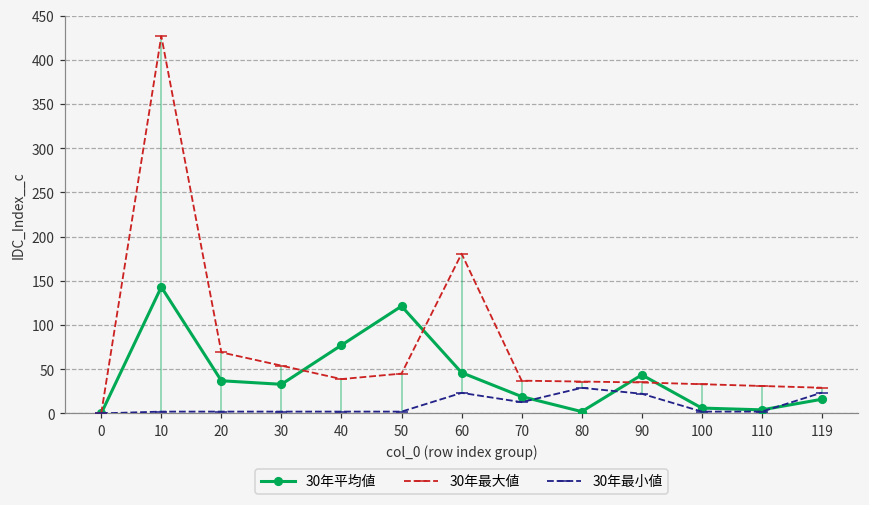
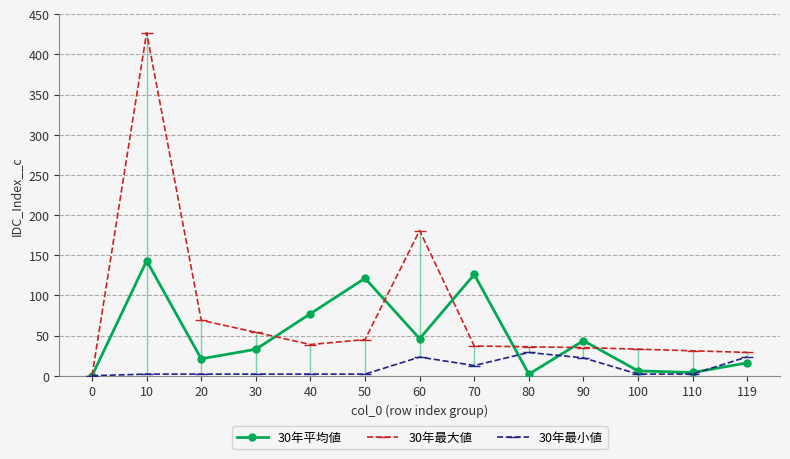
  {
    "30年平均値": {
      "10": 140,
-     "20": 40,
+     "20": 20,
      "30": 30,
      "40": 80,
      "50": 120,
      "60": 50,
-     "70": 20,
+     "70": 130,
      "80": 0,
      "90": 40,
      "100": 10,
      "119": 20
    },
    "30年最大値": {
      "10": 430,
      "20": 70,
      "30": 50,
      "40": 40,
      "50": 50,
      "60": 180,
      "70": 40,
      "80": 40,
      "90": 40,
      "100": 30,
      "110": 30,
      "119": 30
    },
    "30年最小値": {
      "10": 0,
      "20": 0,
      "30": 0,
      "40": 0,
      "50": 0,
      "60": 20,
      "70": 10,
      "80": 30,
      "90": 20,
      "100": 0,
      "119": 20
    }
  }
